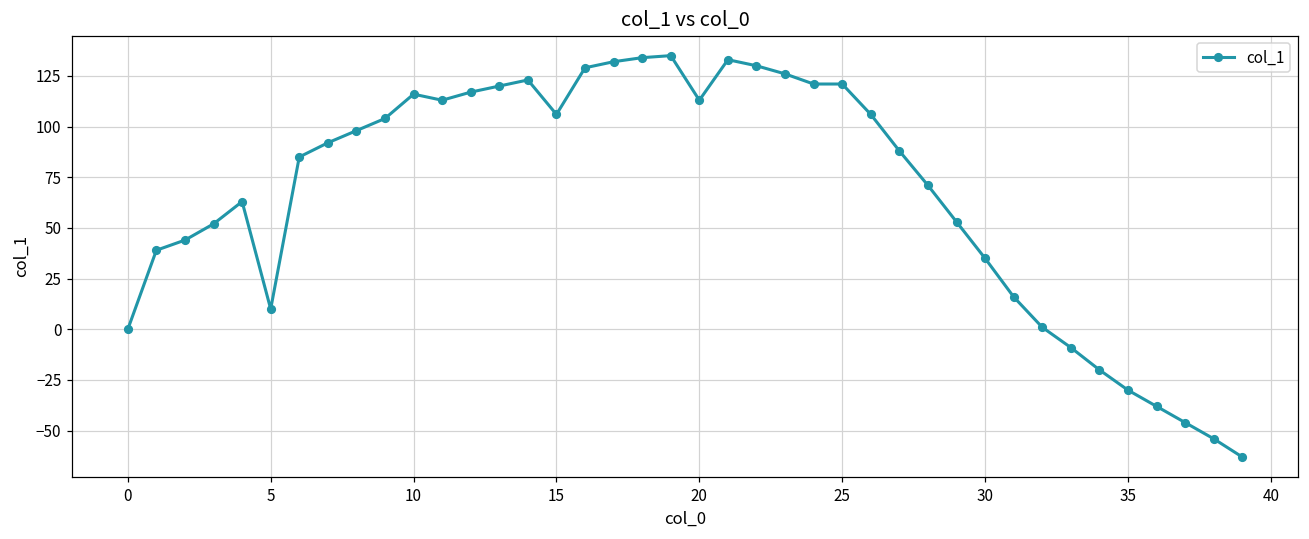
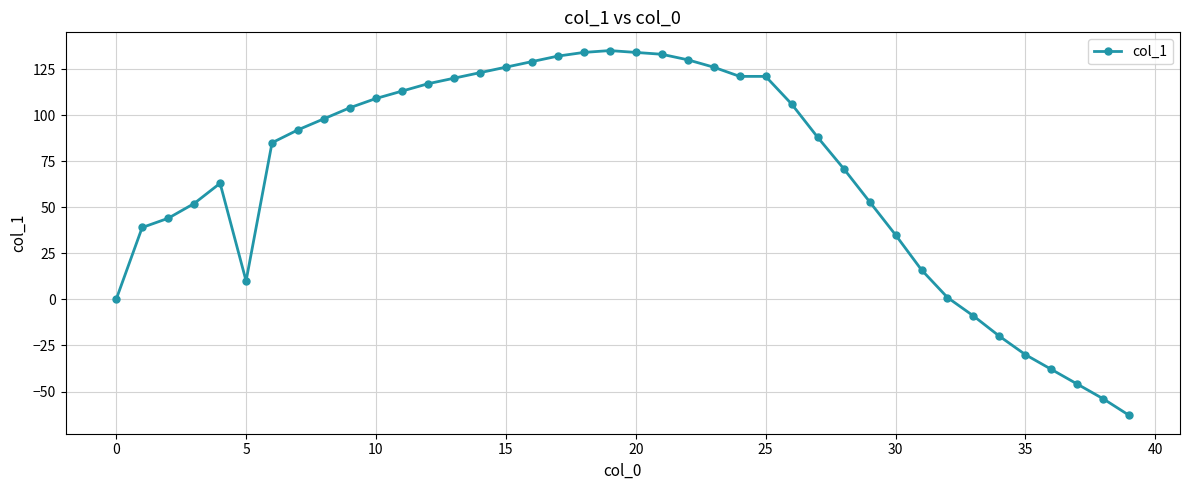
  {
    "0": 0,
    "5": 10,
-   "10": 116,
-   "15": 106,
-   "20": 113,
+   "10": 109,
+   "15": 126,
+   "20": 134,
    "25": 121,
    "30": 35,
    "35": -30
  }
